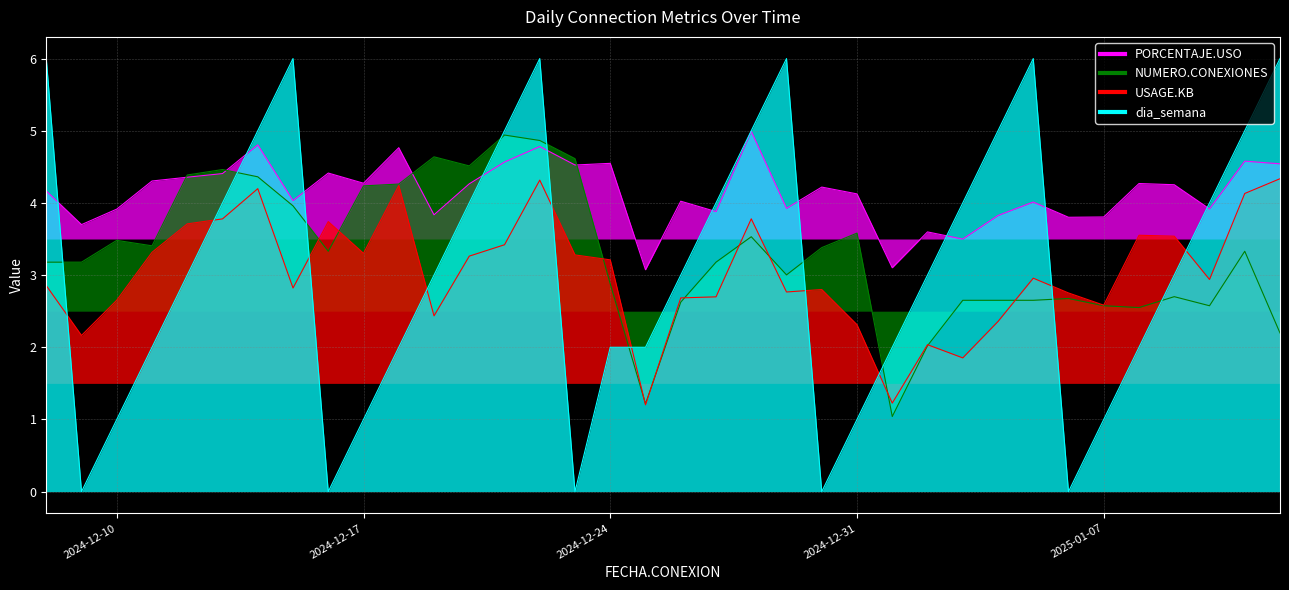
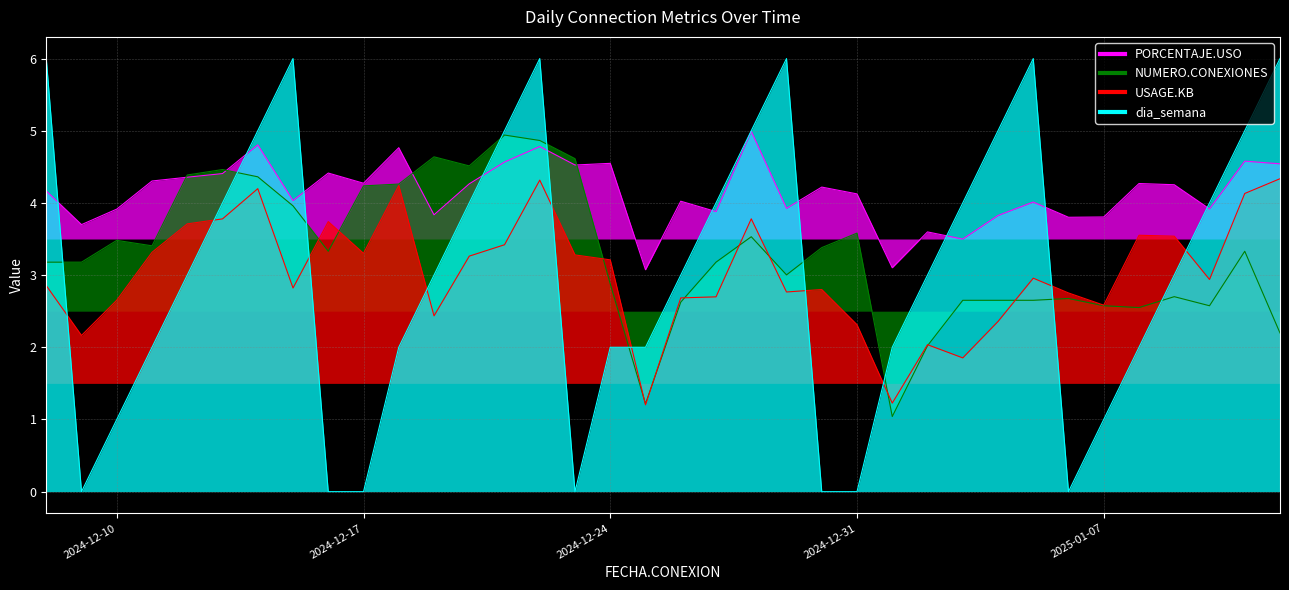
  {
    "dia_semana": {
      "2024-12-10": 1,
-     "2024-12-17": 1,
+     "2024-12-17": 0,
      "2024-12-24": 2,
-     "2024-12-31": 1,
+     "2024-12-31": 0,
      "2025-01-07": 1
    }
  }
